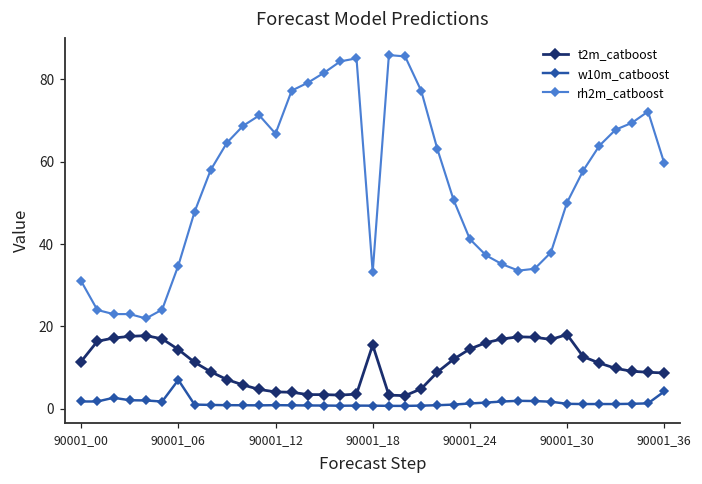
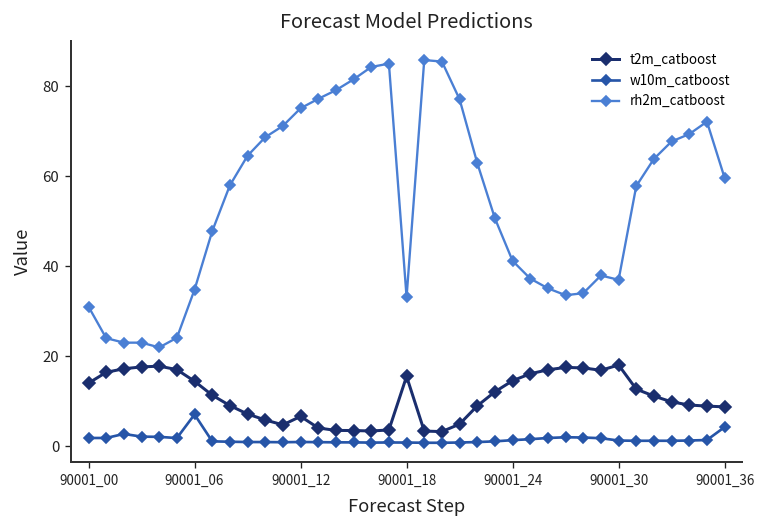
  {
    "t2m_catboost": {
-     "90001_00": 12,
+     "90001_00": 14,
      "90001_06": 14,
-     "90001_12": 4,
+     "90001_12": 7,
      "90001_18": 15,
      "90001_24": 15,
      "90001_30": 18,
      "90001_36": 9
    },
    "w10m_catboost": {
      "90001_00": 2,
      "90001_06": 7,
      "90001_12": 1,
      "90001_18": 1,
      "90001_24": 1,
      "90001_30": 1,
      "90001_36": 4
    },
    "rh2m_catboost": {
      "90001_00": 31,
      "90001_06": 35,
-     "90001_12": 67,
+     "90001_12": 75,
      "90001_18": 33,
      "90001_24": 41,
-     "90001_30": 50,
+     "90001_30": 37,
      "90001_36": 60
    }
  }
